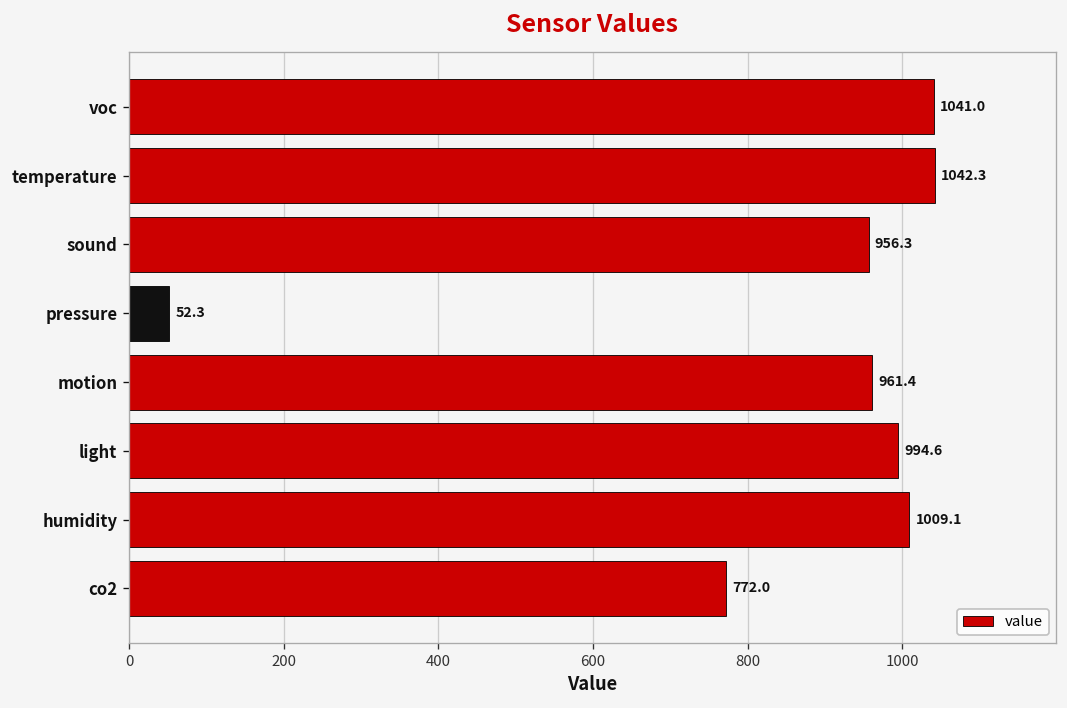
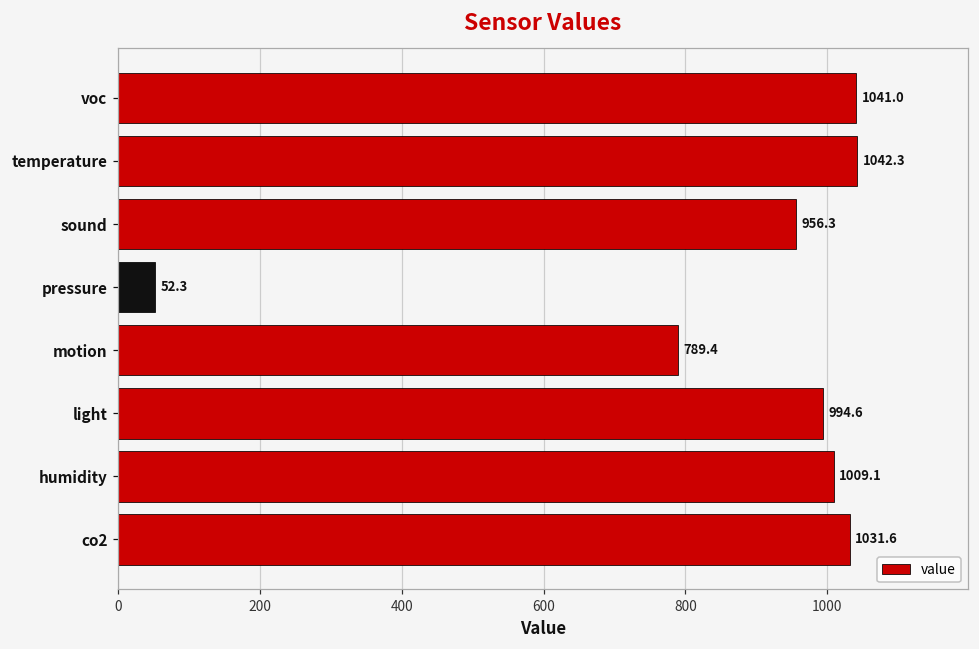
  {
    "voc": 1041.0,
    "temperature": 1042.3,
    "sound": 956.3,
    "pressure": 52.3,
-   "motion": 961.4,
+   "motion": 789.4,
    "light": 994.6,
    "humidity": 1009.1,
-   "co2": 772.0
+   "co2": 1031.6
  }
